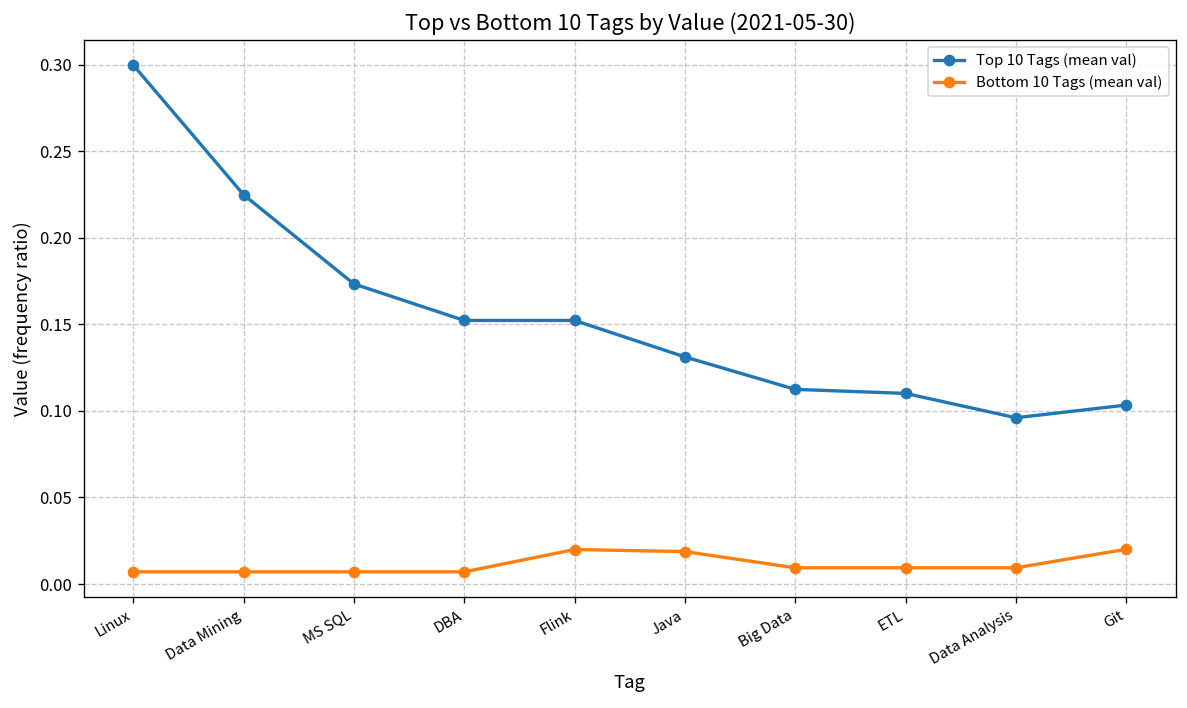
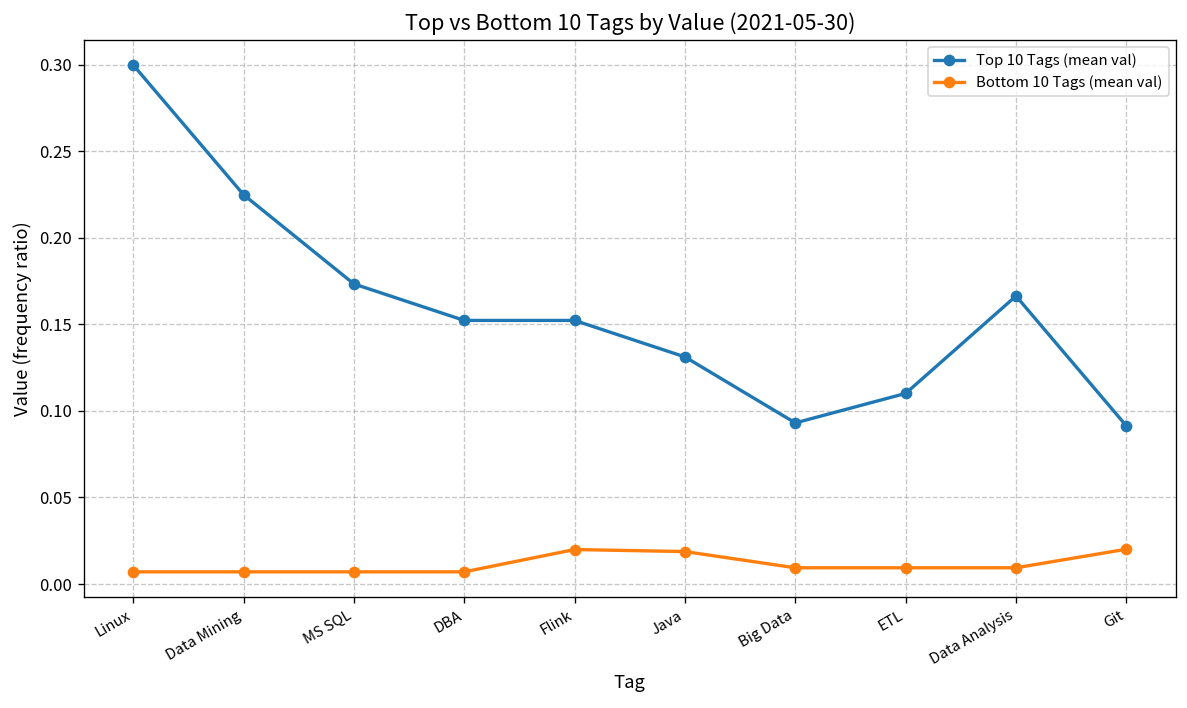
  {
    "Top 10 Tags (mean val)": {
      "Linux": 0.300,
      "Data Mining": 0.225,
      "MS SQL": 0.173,
      "DBA": 0.152,
      "Flink": 0.152,
      "Java": 0.131,
-     "Big Data": 0.112,
+     "Big Data": 0.093,
      "ETL": 0.110,
-     "Data Analysis": 0.096,
-     "Git": 0.103
+     "Data Analysis": 0.166,
+     "Git": 0.091
    },
    "Bottom 10 Tags (mean val)": {
      "Linux": 0.007,
      "Data Mining": 0.007,
      "MS SQL": 0.007,
      "DBA": 0.007,
      "Flink": 0.020,
      "Java": 0.019,
      "Big Data": 0.009,
      "ETL": 0.009,
      "Data Analysis": 0.009,
      "Git": 0.020
    }
  }
